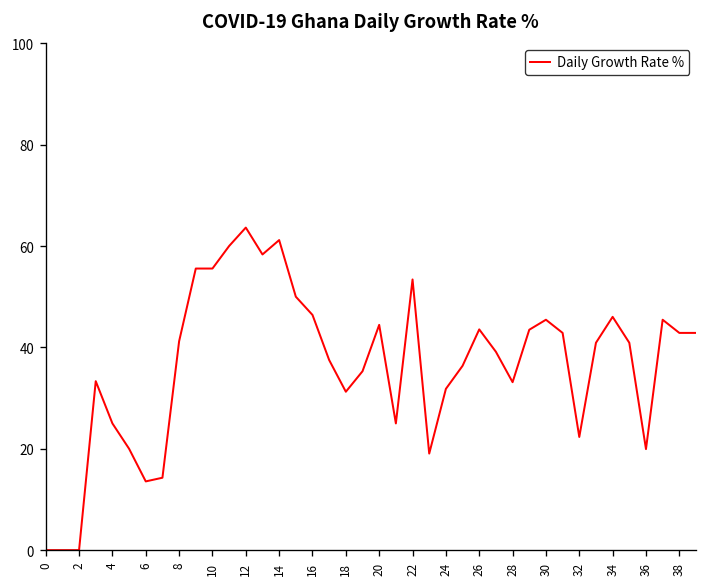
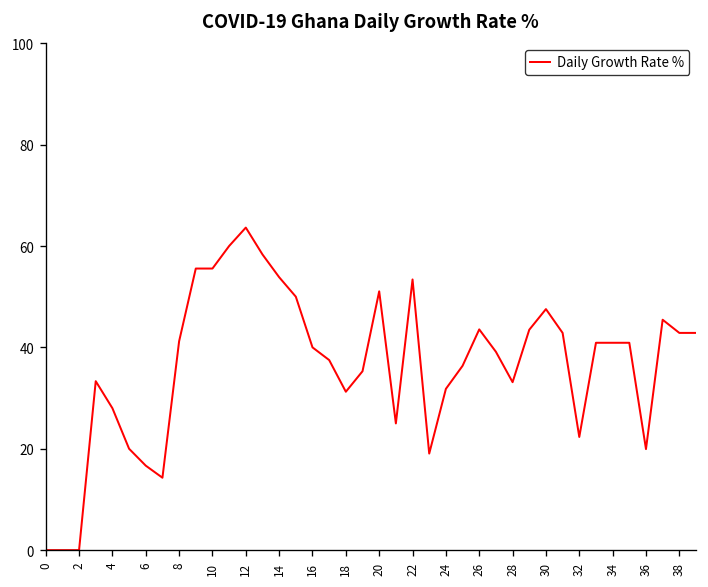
  {
    "0": 0,
    "2": 0,
-   "4": 25,
-   "6": 14,
+   "4": 28,
+   "6": 17,
    "8": 41,
    "10": 56,
    "12": 64,
-   "14": 61,
-   "16": 46,
+   "14": 54,
+   "16": 40,
    "18": 31,
-   "20": 44,
+   "20": 51,
    "22": 53,
    "24": 32,
    "26": 44,
    "28": 33,
-   "30": 45,
+   "30": 48,
    "32": 22,
-   "34": 46,
+   "34": 41,
    "36": 20,
    "38": 43
  }
